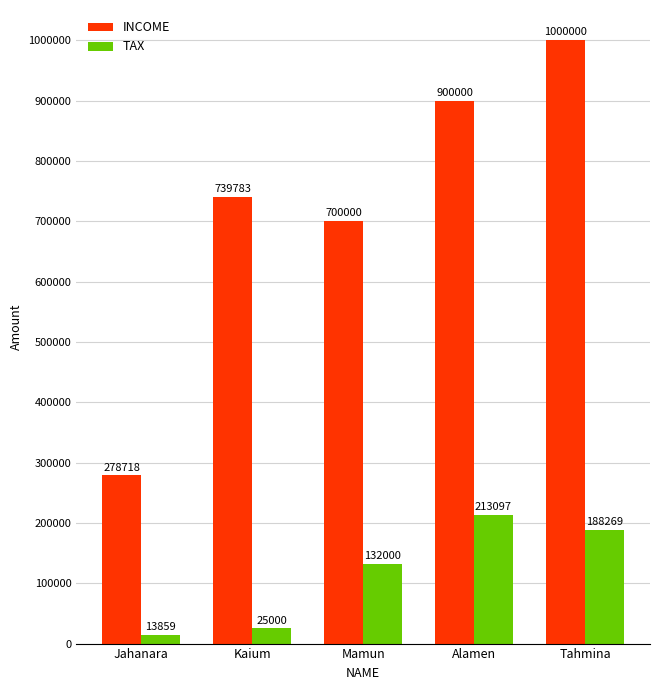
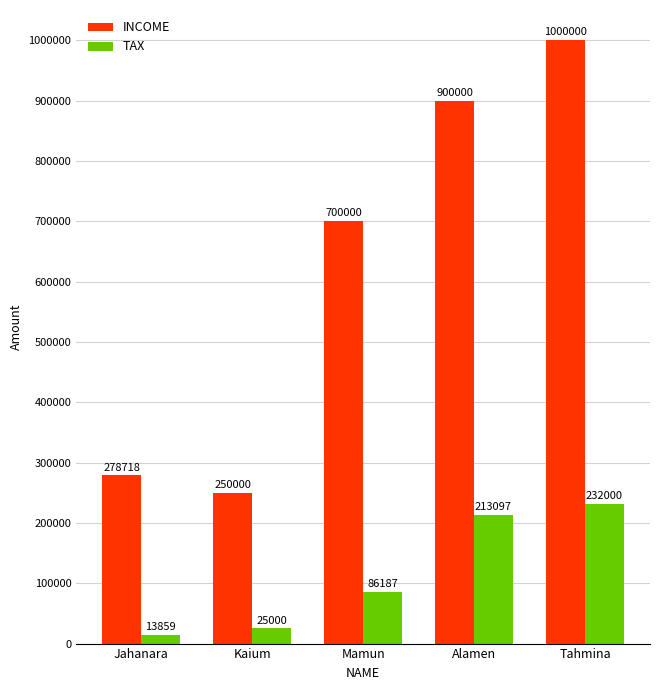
  {
    "INCOME": {
      "Jahanara": 278718,
-     "Kaium": 739783,
+     "Kaium": 250000,
      "Mamun": 700000,
      "Alamen": 900000,
      "Tahmina": 1000000
    },
    "TAX": {
      "Jahanara": 13859,
      "Kaium": 25000,
-     "Mamun": 132000,
+     "Mamun": 86187,
      "Alamen": 213097,
-     "Tahmina": 188269
+     "Tahmina": 232000
    }
  }
